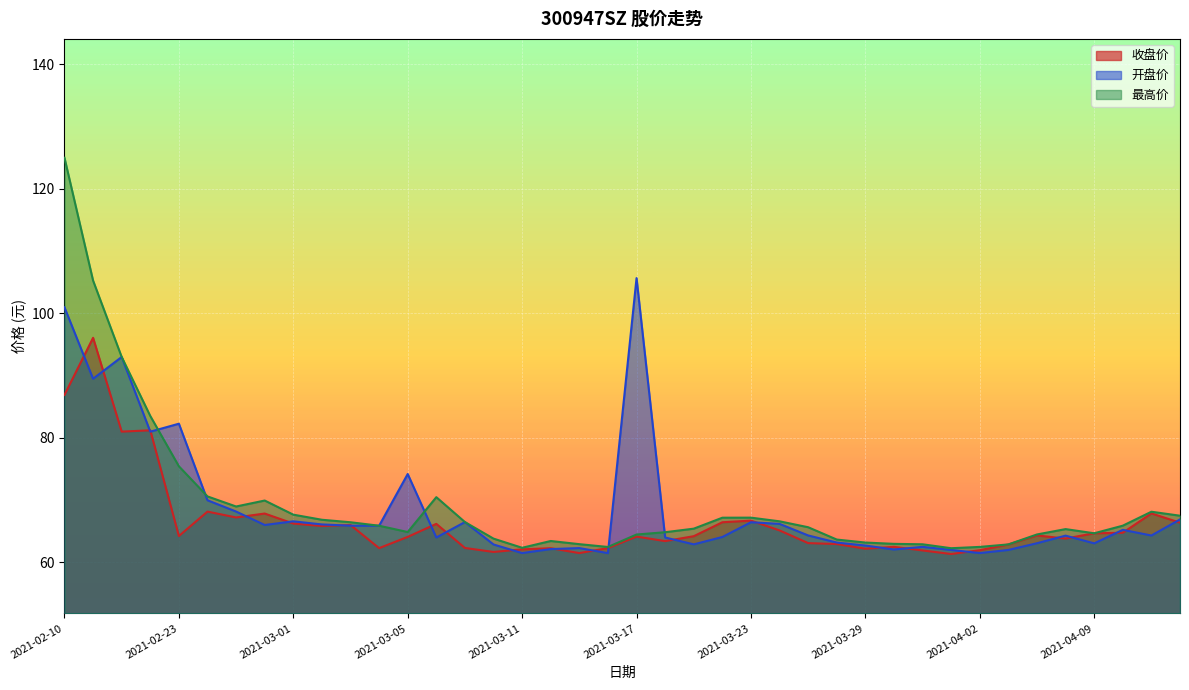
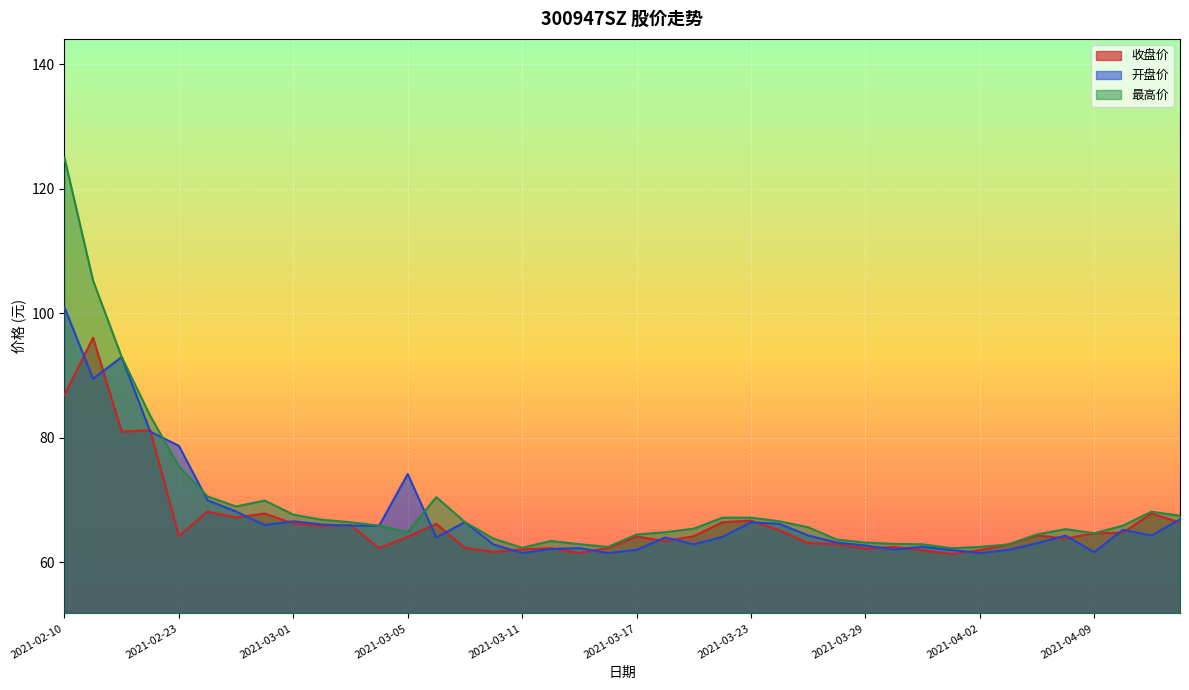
  {
    "收盘价": {
      "2021-02-10": 87,
      "2021-02-23": 64,
      "2021-03-05": 64,
      "2021-03-29": 62,
      "2021-04-02": 62
    },
    "开盘价": {
      "2021-02-10": 101,
-     "2021-02-23": 82,
+     "2021-02-23": 79,
      "2021-03-05": 74,
      "2021-03-11": 62,
-     "2021-03-17": 106,
+     "2021-03-17": 62,
      "2021-03-29": 63,
      "2021-04-02": 62,
-     "2021-04-09": 63
+     "2021-04-09": 62
    },
    "最高价": {
      "2021-02-10": 125,
      "2021-02-23": 75,
      "2021-03-01": 68,
      "2021-03-05": 65,
      "2021-03-23": 67,
      "2021-03-29": 63,
      "2021-04-02": 62
    }
  }
